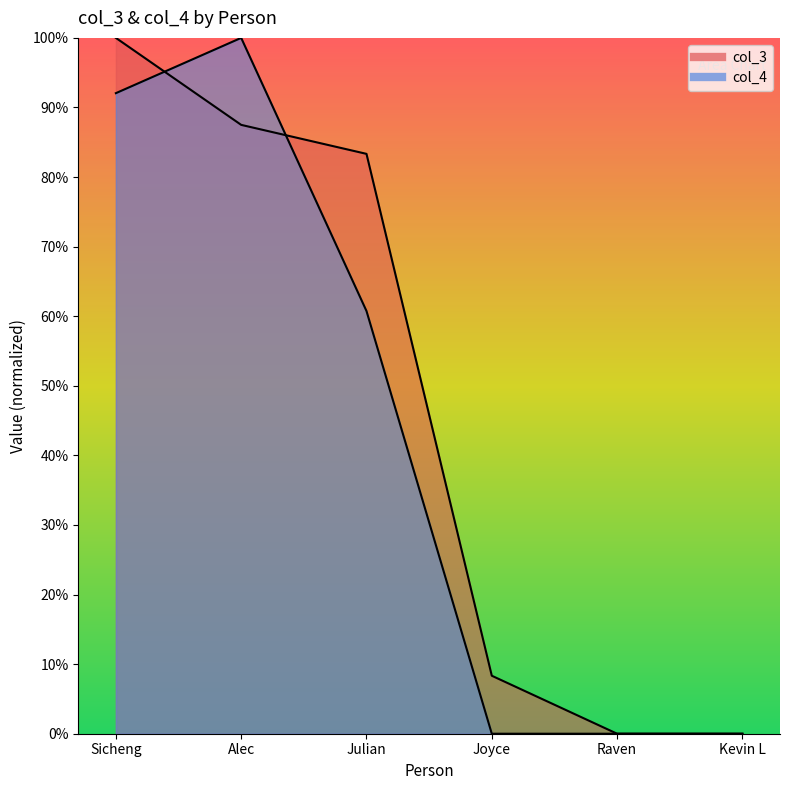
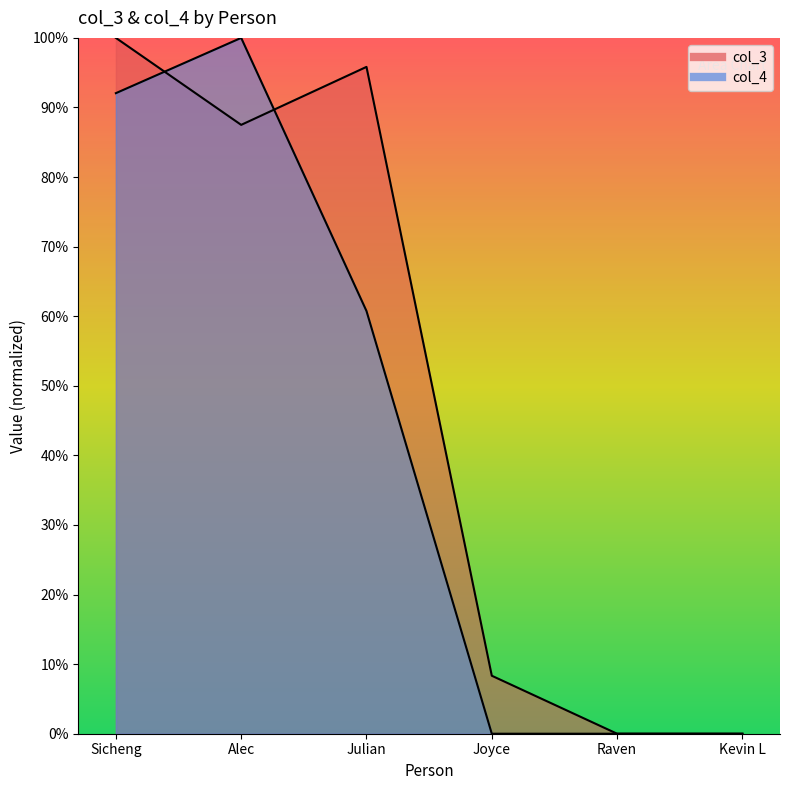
  {
    "col_3": {
      "Sicheng": "100%",
      "Alec": "88%",
-     "Julian": "83%",
+     "Julian": "96%",
      "Joyce": "8%"
    },
    "col_4": {
      "Sicheng": "92%",
      "Alec": "100%",
      "Julian": "61%",
      "Joyce": "0%"
    }
  }
